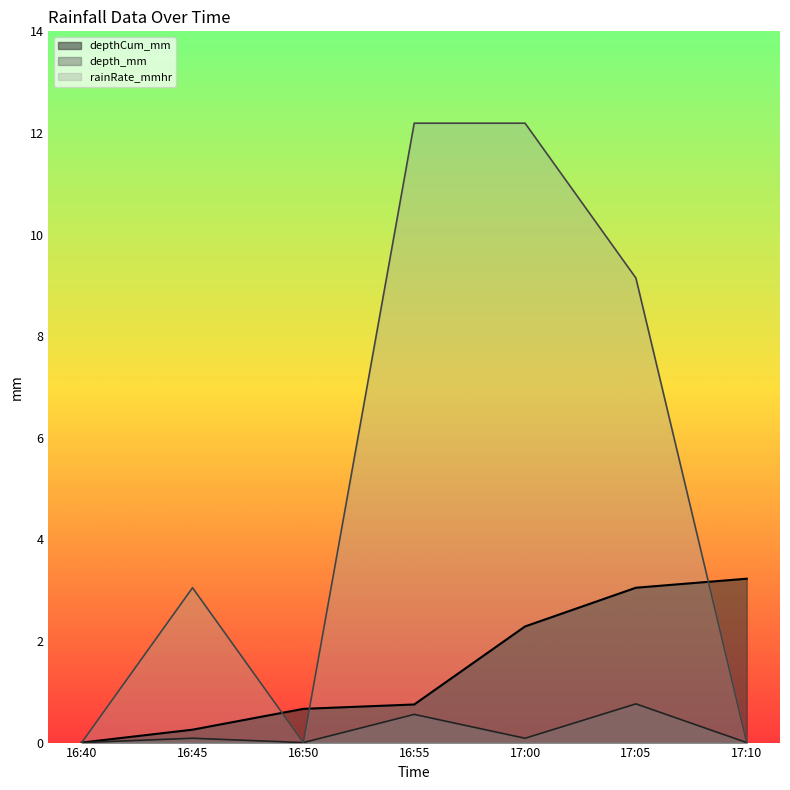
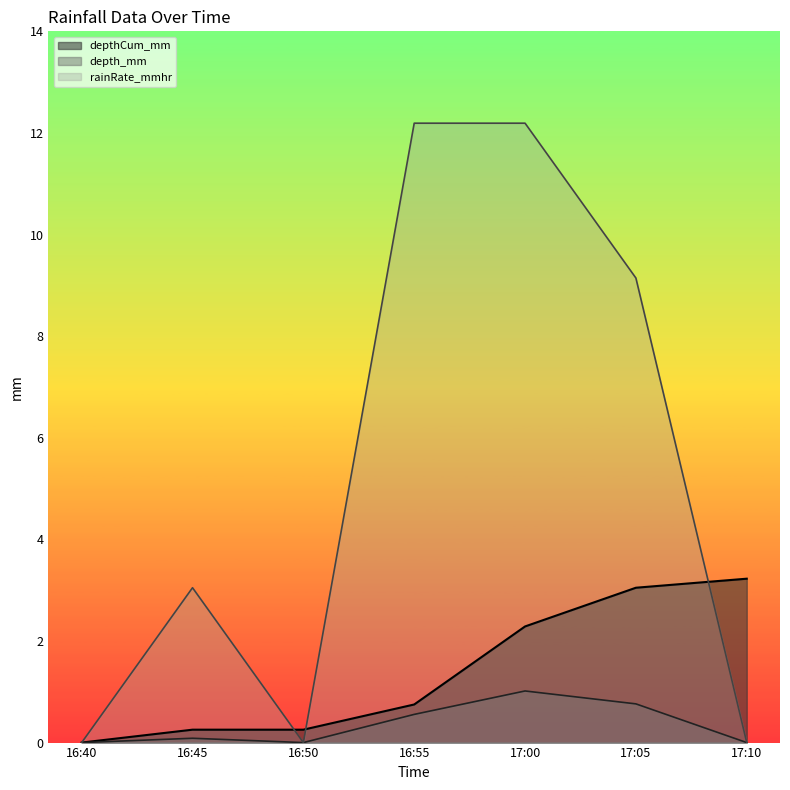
  {
    "depthCum_mm": {
      "16:45": 0.3,
-     "16:50": 0.7,
+     "16:50": 0.3,
      "16:55": 0.8,
      "17:00": 2.3,
      "17:05": 3.0,
      "17:10": 3.2
    },
    "depth_mm": {
      "16:45": 0.1,
      "16:55": 0.6,
-     "17:00": 0.1,
+     "17:00": 1.0,
      "17:05": 0.8
    },
    "rainRate_mmhr": {
      "16:45": 3.0,
      "16:55": 12.2,
      "17:00": 12.2,
      "17:05": 9.1
    }
  }
